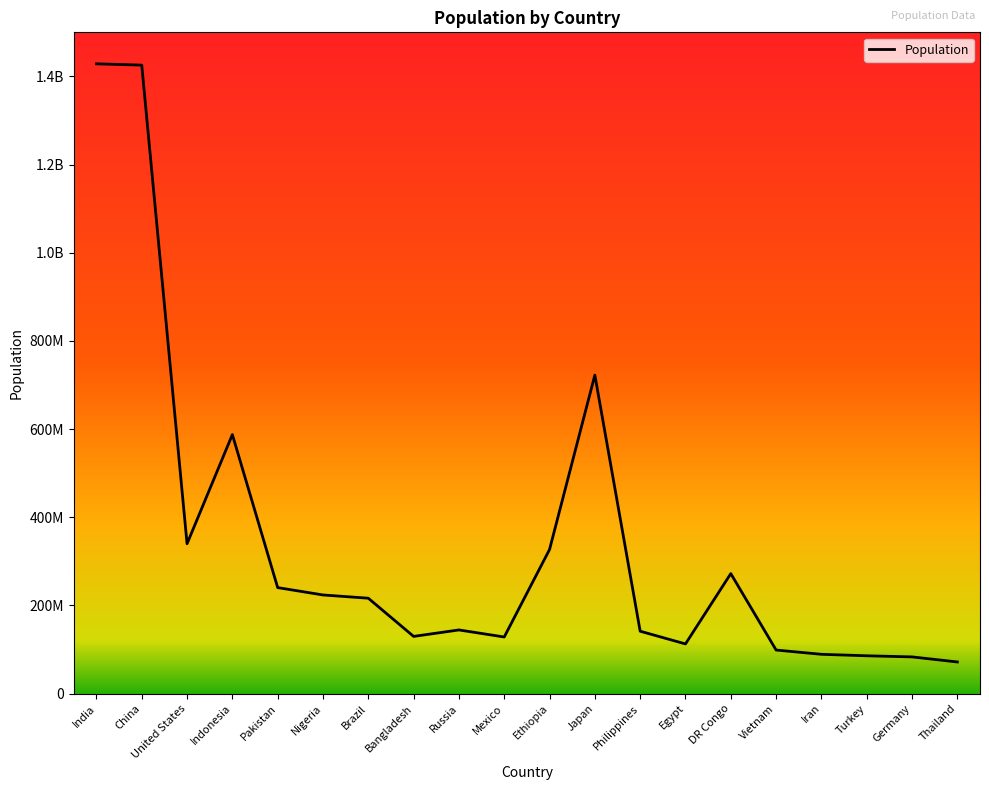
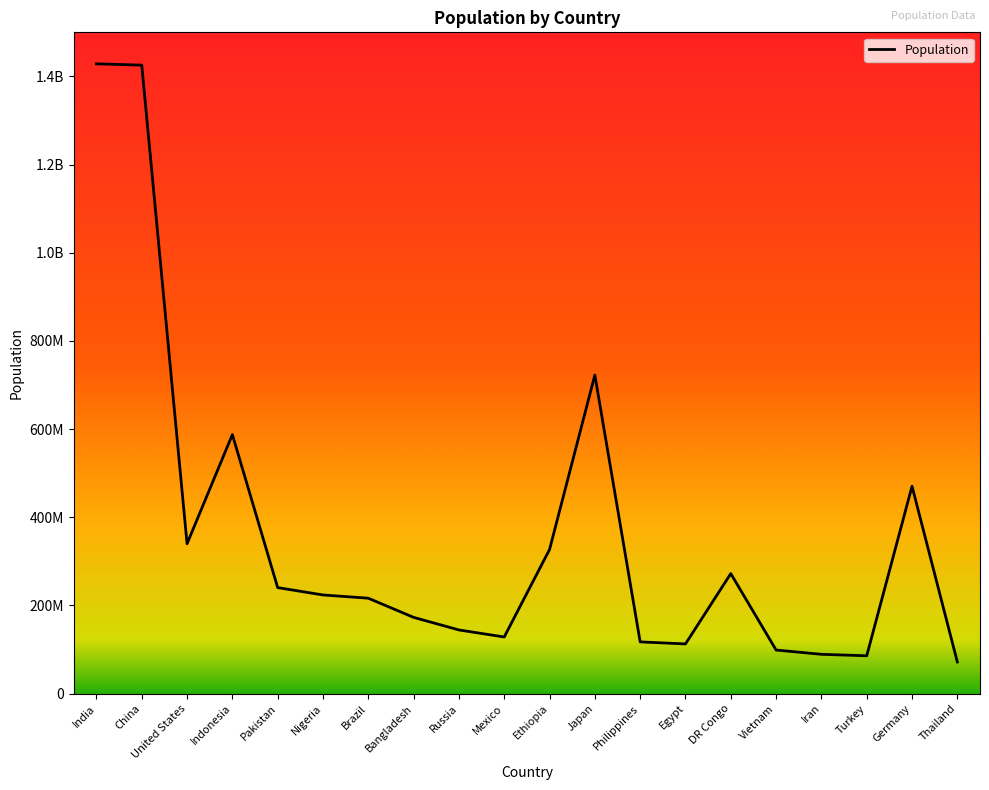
  {
    "India": 1430000000,
    "China": 1430000000,
    "United States": 340000000,
    "Indonesia": 590000000,
    "Pakistan": 240000000,
    "Nigeria": 220000000,
    "Brazil": 220000000,
-   "Bangladesh": 130000000,
+   "Bangladesh": 170000000,
    "Russia": 140000000,
    "Mexico": 130000000,
    "Ethiopia": 330000000,
    "Japan": 720000000,
-   "Philippines": 140000000,
+   "Philippines": 120000000,
    "Egypt": 110000000,
    "DR Congo": 270000000,
    "Vietnam": 100000000,
    "Iran": 90000000,
    "Turkey": 90000000,
-   "Germany": 80000000,
+   "Germany": 470000000,
    "Thailand": 70000000
  }
